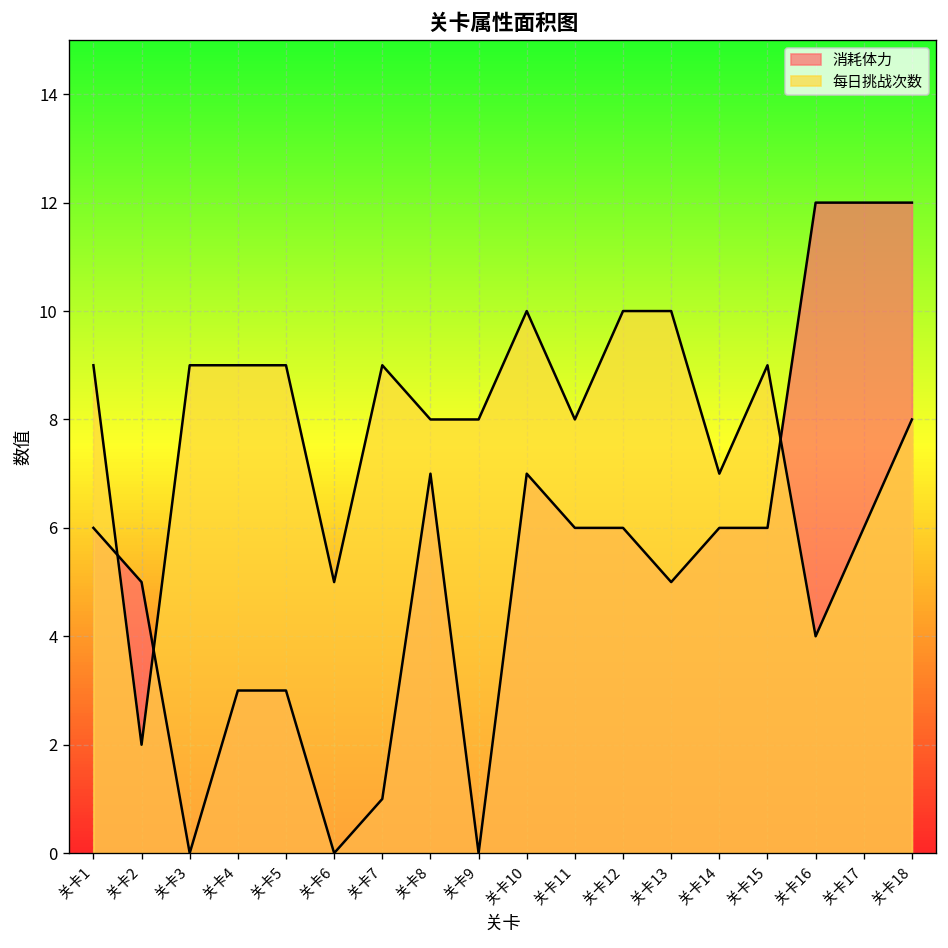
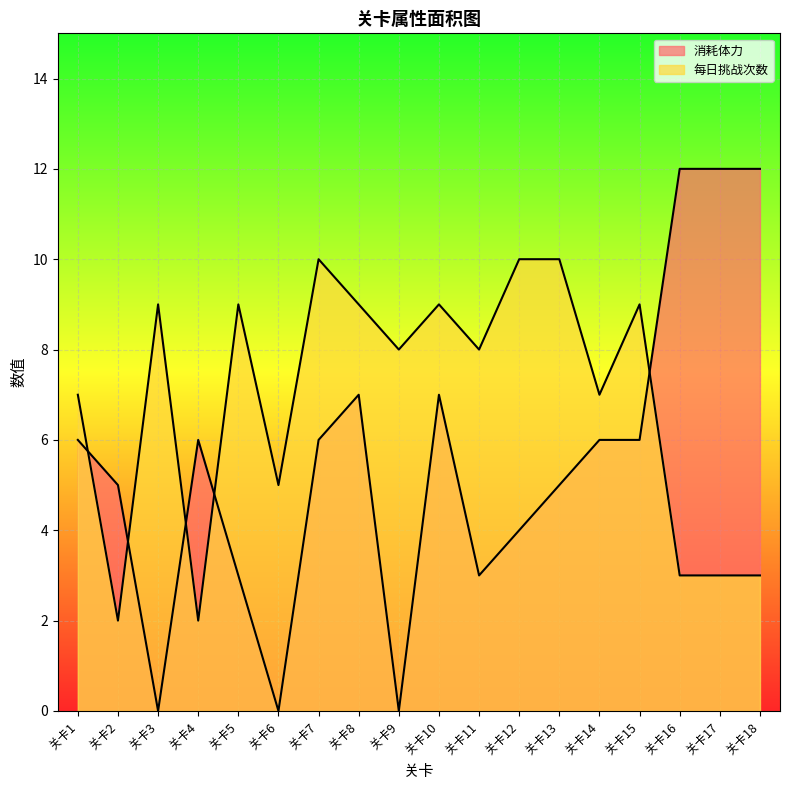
  {
    "消耗体力": {
      "关卡1": 6,
      "关卡2": 5,
      "关卡3": 0,
-     "关卡4": 3,
+     "关卡4": 6,
      "关卡5": 3,
      "关卡6": 0,
-     "关卡7": 1,
+     "关卡7": 6,
      "关卡8": 7,
      "关卡9": 0,
      "关卡10": 7,
-     "关卡11": 6,
-     "关卡12": 6,
+     "关卡11": 3,
+     "关卡12": 4,
      "关卡13": 5,
      "关卡14": 6,
      "关卡15": 6,
      "关卡16": 12,
      "关卡17": 12,
      "关卡18": 12
    },
    "每日挑战次数": {
-     "关卡1": 9,
+     "关卡1": 7,
      "关卡2": 2,
      "关卡3": 9,
-     "关卡4": 9,
+     "关卡4": 2,
      "关卡5": 9,
      "关卡6": 5,
-     "关卡7": 9,
-     "关卡8": 8,
+     "关卡7": 10,
+     "关卡8": 9,
      "关卡9": 8,
-     "关卡10": 10,
+     "关卡10": 9,
      "关卡11": 8,
      "关卡12": 10,
      "关卡13": 10,
      "关卡14": 7,
      "关卡15": 9,
-     "关卡16": 4,
-     "关卡17": 6,
-     "关卡18": 8
+     "关卡16": 3,
+     "关卡17": 3,
+     "关卡18": 3
    }
  }
